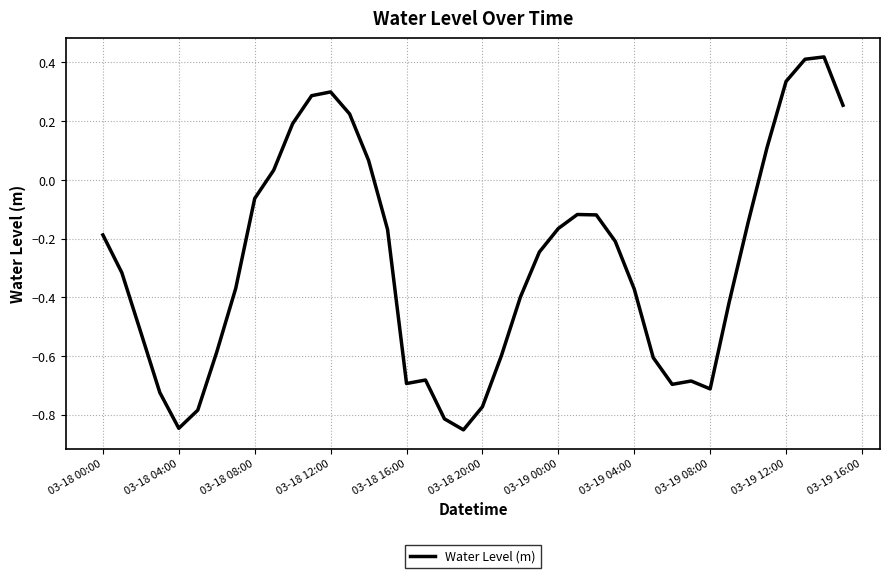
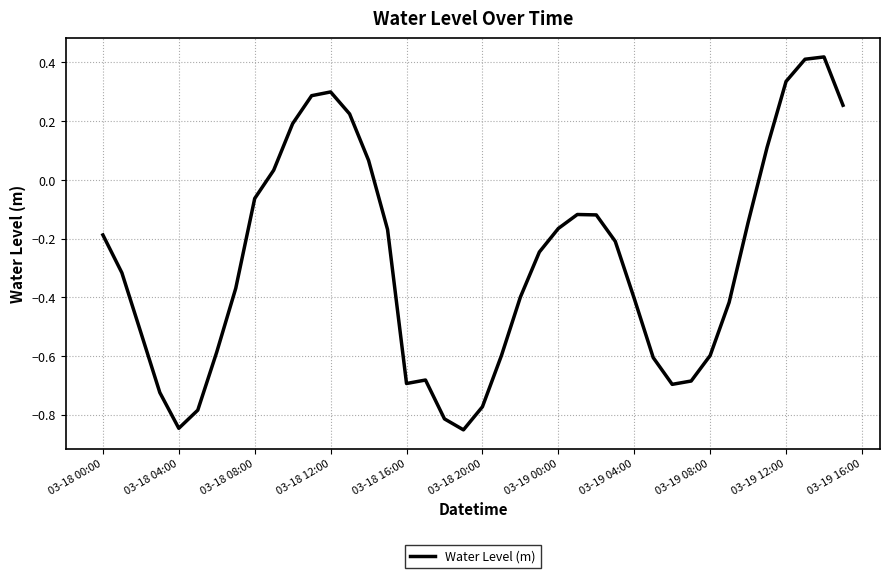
  {
    "03-18 00:00": -0.19,
    "03-18 04:00": -0.85,
    "03-18 08:00": -0.06,
    "03-18 12:00": 0.30,
    "03-18 16:00": -0.69,
    "03-18 20:00": -0.77,
    "03-19 00:00": -0.17,
-   "03-19 04:00": -0.37,
-   "03-19 08:00": -0.71,
+   "03-19 04:00": -0.40,
+   "03-19 08:00": -0.60,
    "03-19 12:00": 0.34
  }
